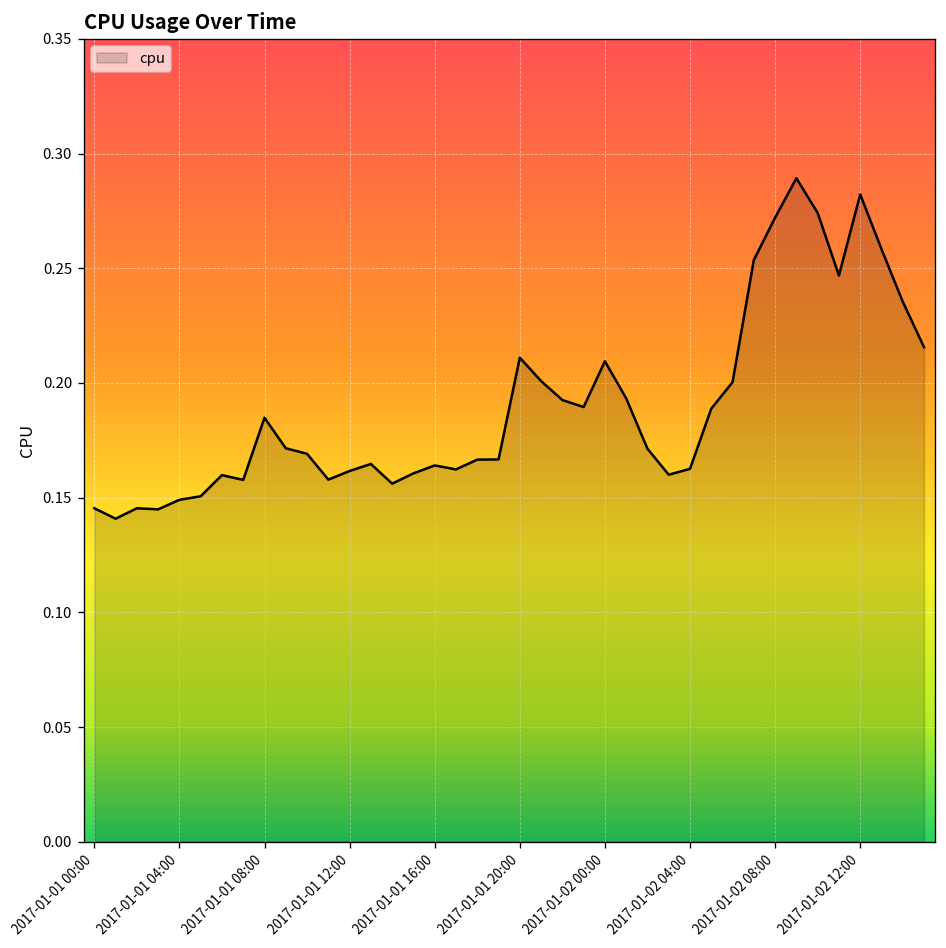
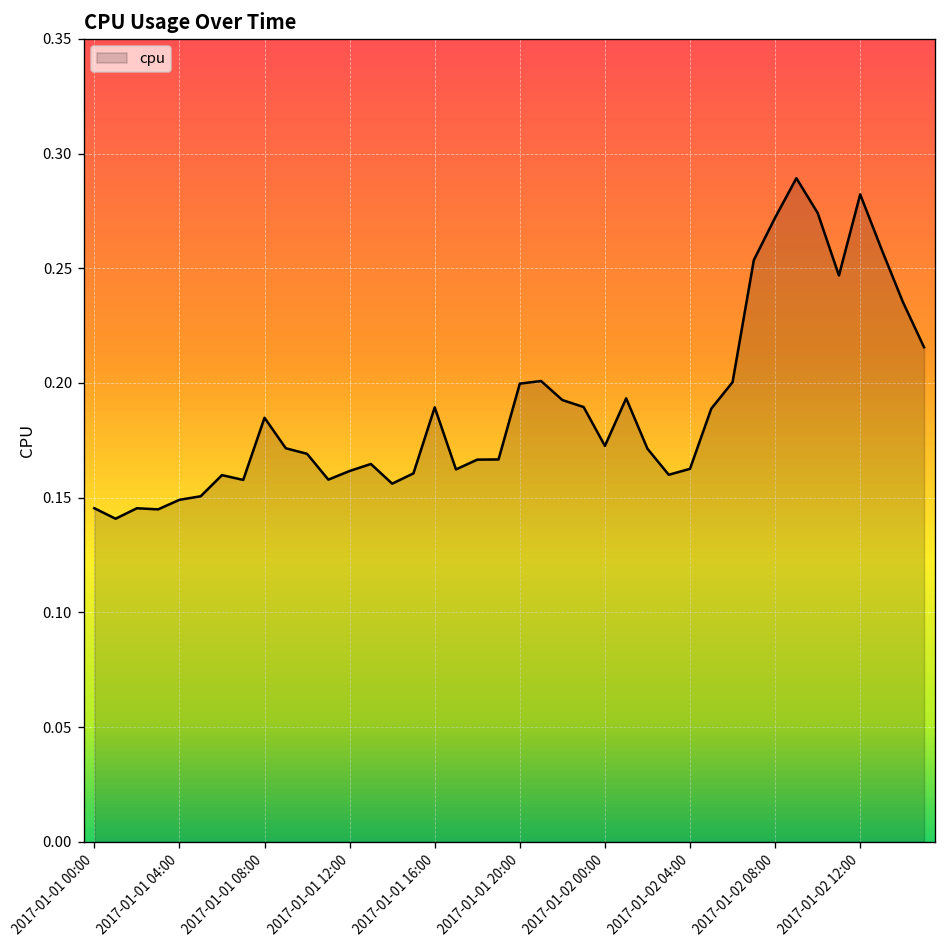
  {
    "2017-01-01 00:00": 0.145,
    "2017-01-01 04:00": 0.149,
    "2017-01-01 08:00": 0.185,
    "2017-01-01 12:00": 0.162,
-   "2017-01-01 16:00": 0.164,
-   "2017-01-01 20:00": 0.211,
-   "2017-01-02 00:00": 0.209,
+   "2017-01-01 16:00": 0.189,
+   "2017-01-01 20:00": 0.200,
+   "2017-01-02 00:00": 0.173,
    "2017-01-02 04:00": 0.163,
    "2017-01-02 08:00": 0.272,
    "2017-01-02 12:00": 0.282
  }
